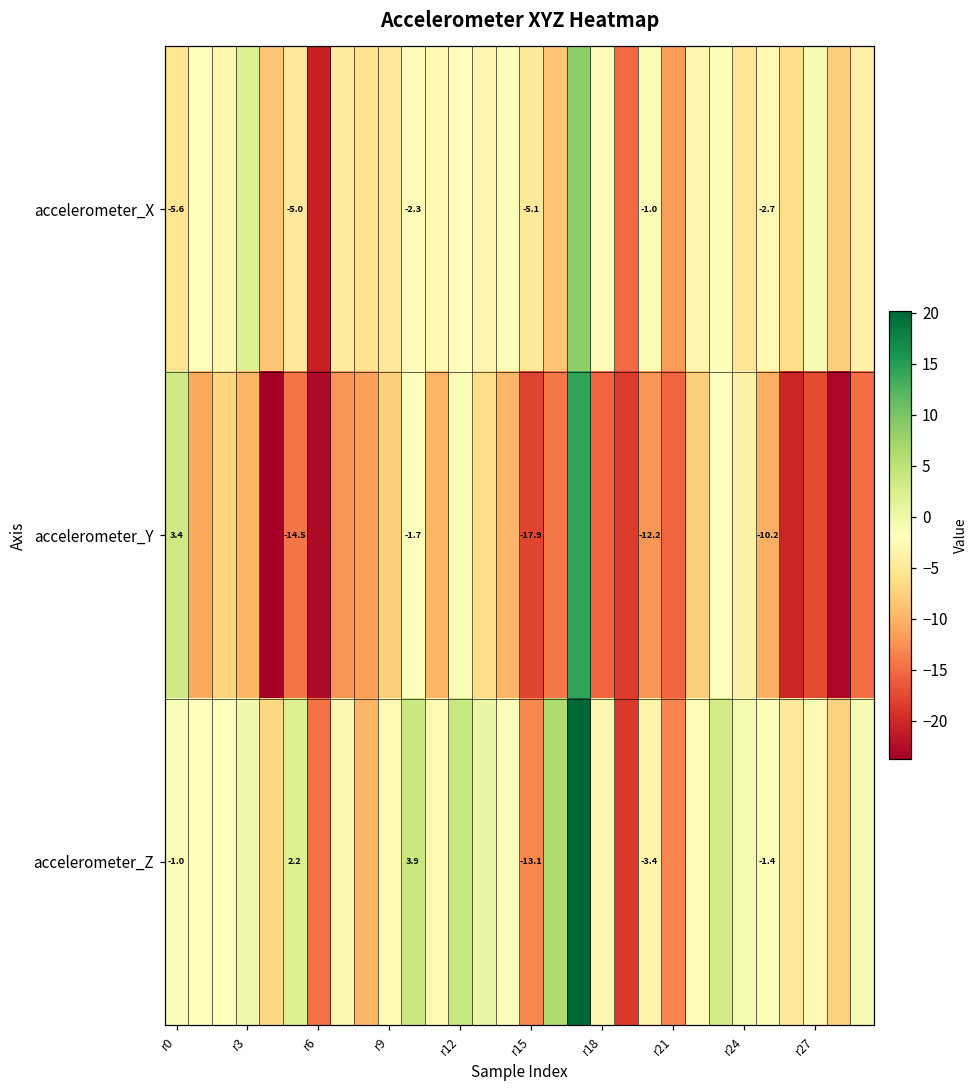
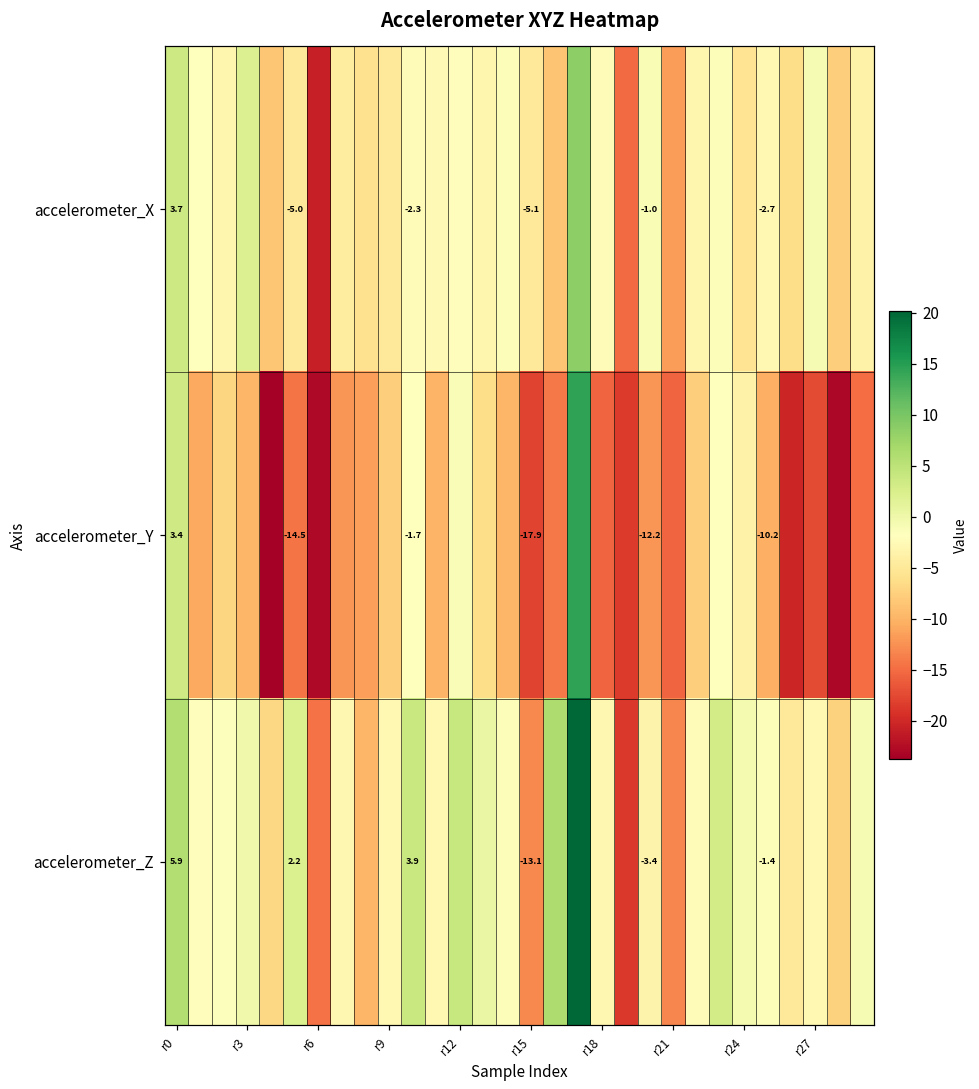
  {
    "accelerometer_X": {
-     "r0": -5.6,
+     "r0": 3.7,
      "r15": -5.1
    },
    "accelerometer_Y": {
      "r0": 3.4,
      "r15": -17.9
    },
    "accelerometer_Z": {
-     "r0": -1.0,
+     "r0": 5.9,
      "r15": -13.1
    }
  }
